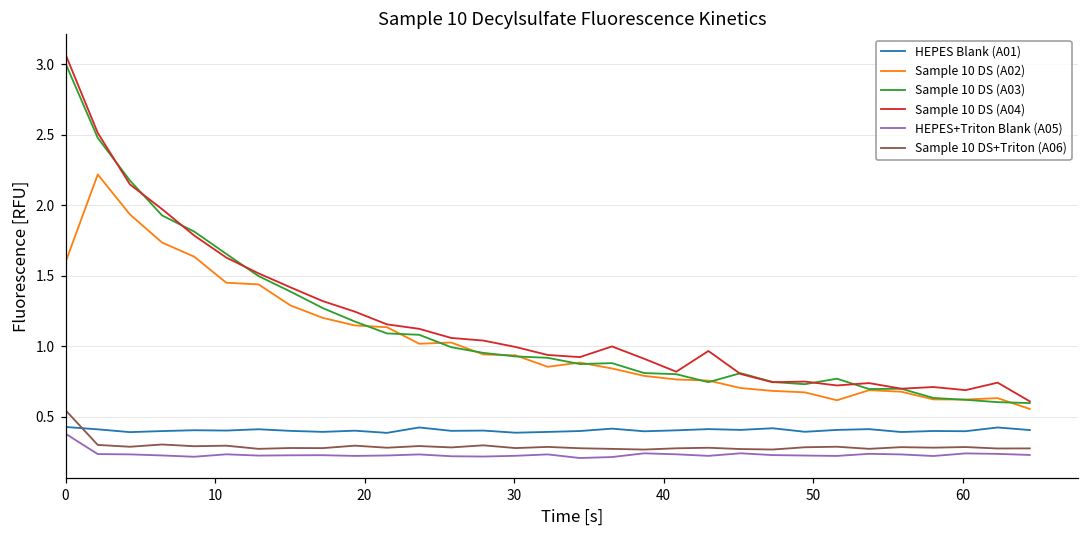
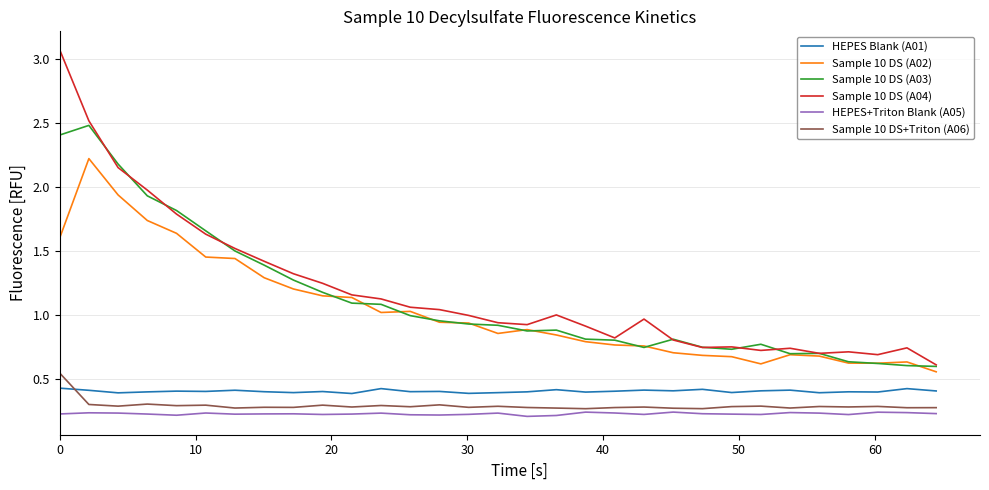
  {
    "HEPES Blank (A01)": {
      "0": 0.43
    },
    "Sample 10 DS (A02)": {
      "0": 1.60
    },
    "Sample 10 DS (A03)": {
-     "0": 3.01
+     "0": 2.40
    },
    "Sample 10 DS (A04)": {
      "0": 3.07
    },
    "HEPES+Triton Blank (A05)": {
-     "0": 0.38
+     "0": 0.23
    },
    "Sample 10 DS+Triton (A06)": {
      "0": 0.55
    }
  }
